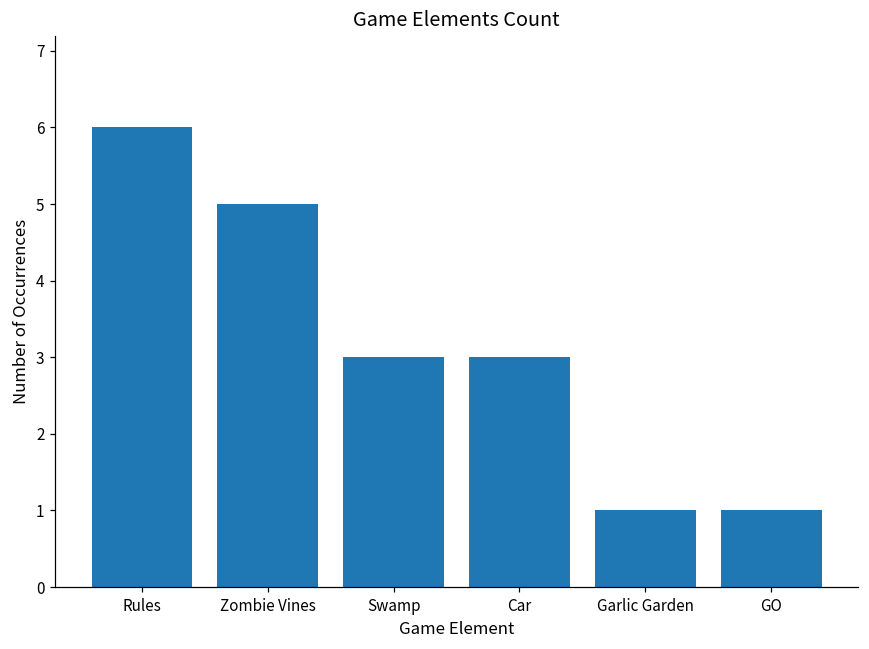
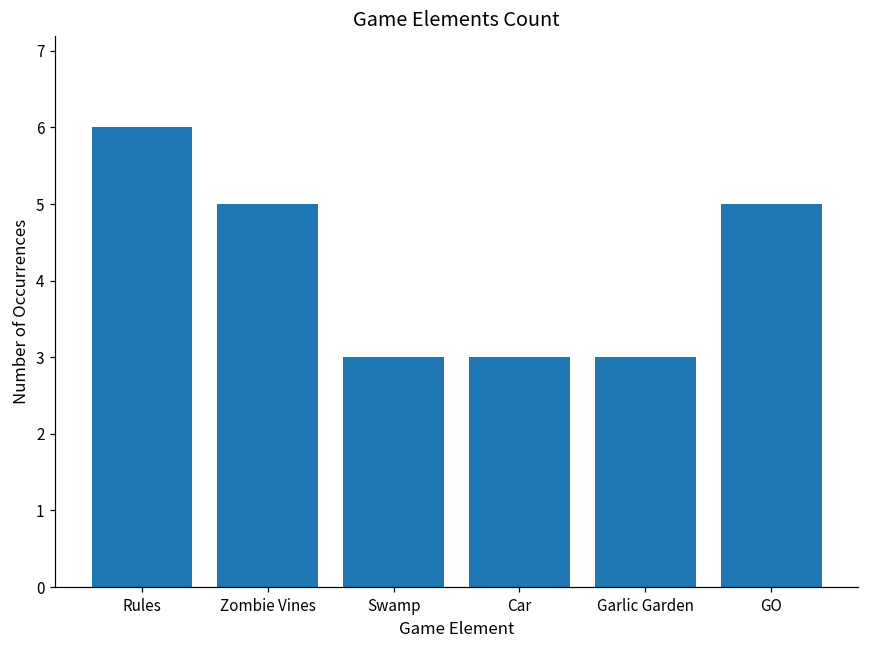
  {
    "Rules": 6,
    "Zombie Vines": 5,
    "Swamp": 3,
    "Car": 3,
-   "Garlic Garden": 1,
-   "GO": 1
+   "Garlic Garden": 3,
+   "GO": 5
  }
